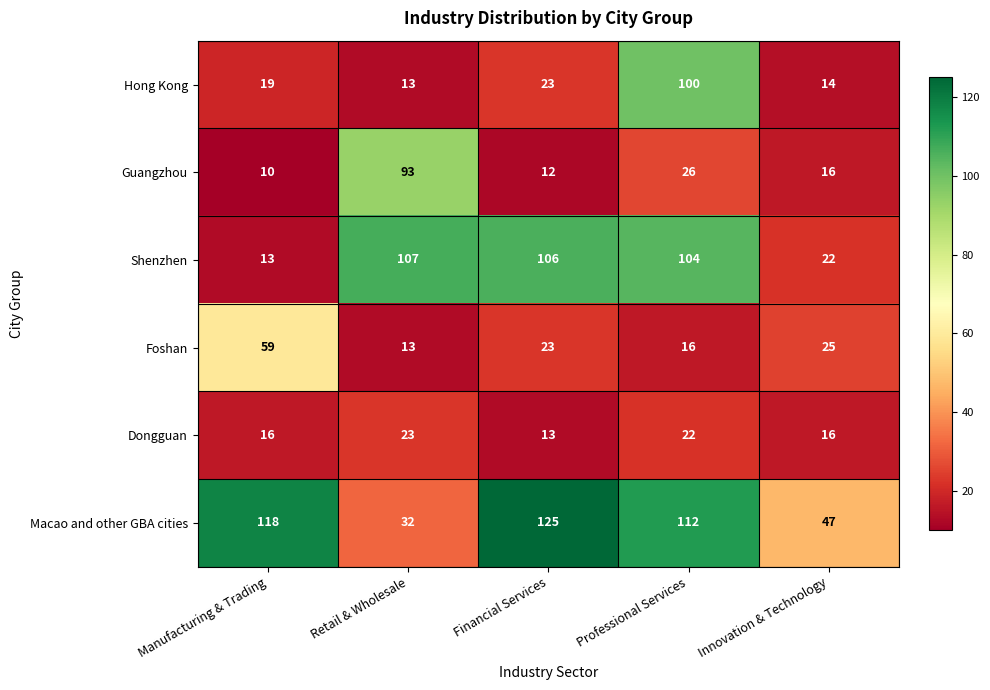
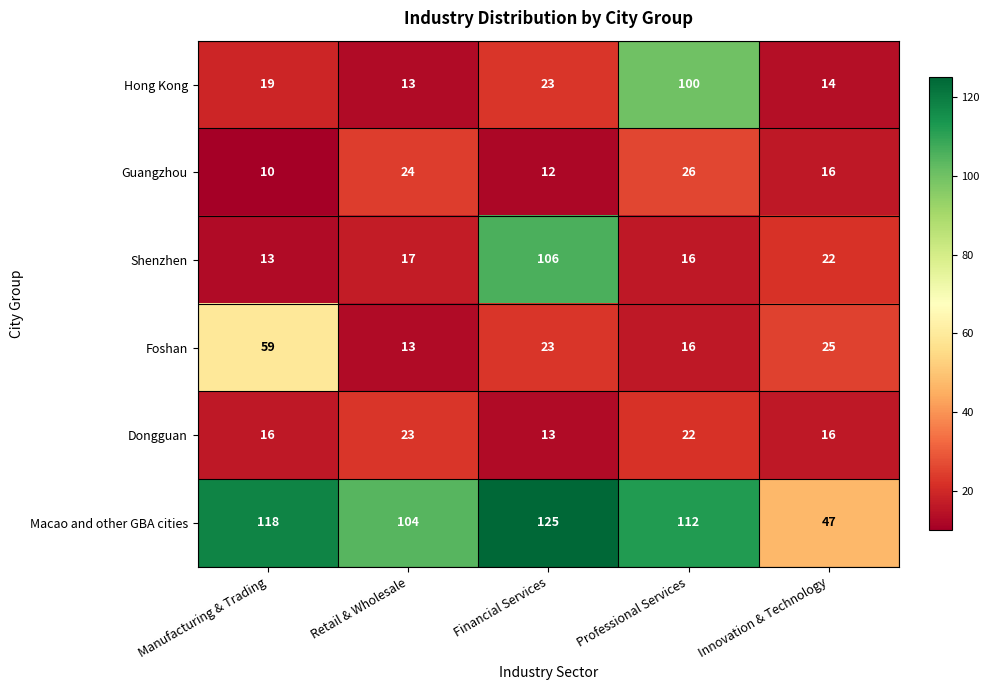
  {
    "Hong Kong": {
      "Manufacturing & Trading": 19,
      "Retail & Wholesale": 13,
      "Financial Services": 23,
      "Professional Services": 100,
      "Innovation & Technology": 14
    },
    "Guangzhou": {
      "Manufacturing & Trading": 10,
-     "Retail & Wholesale": 93,
+     "Retail & Wholesale": 24,
      "Financial Services": 12,
      "Professional Services": 26,
      "Innovation & Technology": 16
    },
    "Shenzhen": {
      "Manufacturing & Trading": 13,
-     "Retail & Wholesale": 107,
+     "Retail & Wholesale": 17,
      "Financial Services": 106,
-     "Professional Services": 104,
+     "Professional Services": 16,
      "Innovation & Technology": 22
    },
    "Foshan": {
      "Manufacturing & Trading": 59,
      "Retail & Wholesale": 13,
      "Financial Services": 23,
      "Professional Services": 16,
      "Innovation & Technology": 25
    },
    "Dongguan": {
      "Manufacturing & Trading": 16,
      "Retail & Wholesale": 23,
      "Financial Services": 13,
      "Professional Services": 22,
      "Innovation & Technology": 16
    },
    "Macao and other GBA cities": {
      "Manufacturing & Trading": 118,
-     "Retail & Wholesale": 32,
+     "Retail & Wholesale": 104,
      "Financial Services": 125,
      "Professional Services": 112,
      "Innovation & Technology": 47
    }
  }
